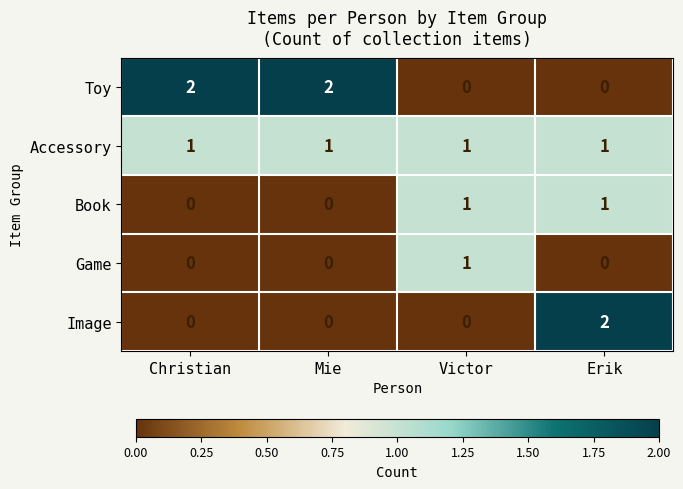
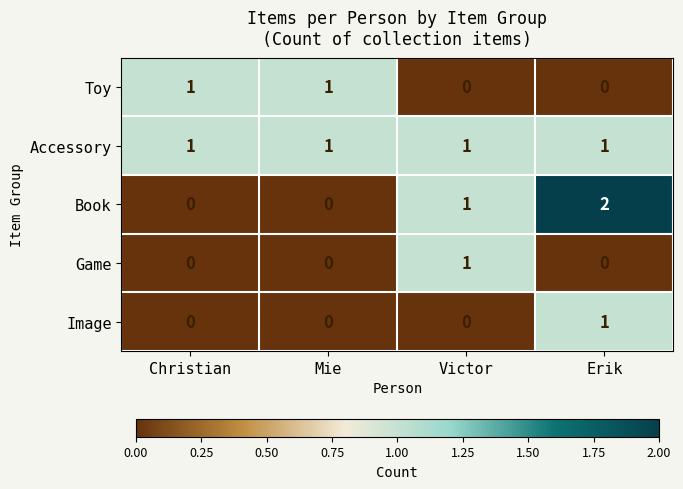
  {
    "Toy": {
-     "Christian": 2,
-     "Mie": 2
+     "Christian": 1,
+     "Mie": 1
    },
    "Accessory": {
      "Christian": 1,
      "Mie": 1,
      "Victor": 1,
      "Erik": 1
    },
    "Book": {
      "Victor": 1,
-     "Erik": 1
+     "Erik": 2
    },
    "Game": {
      "Victor": 1
    },
    "Image": {
-     "Erik": 2
+     "Erik": 1
    }
  }
